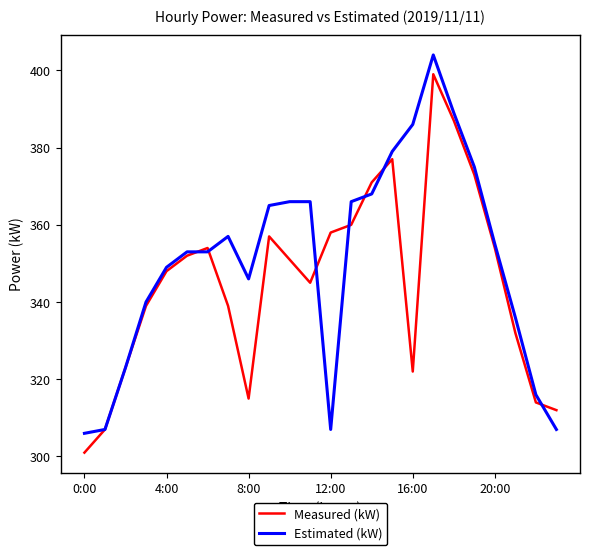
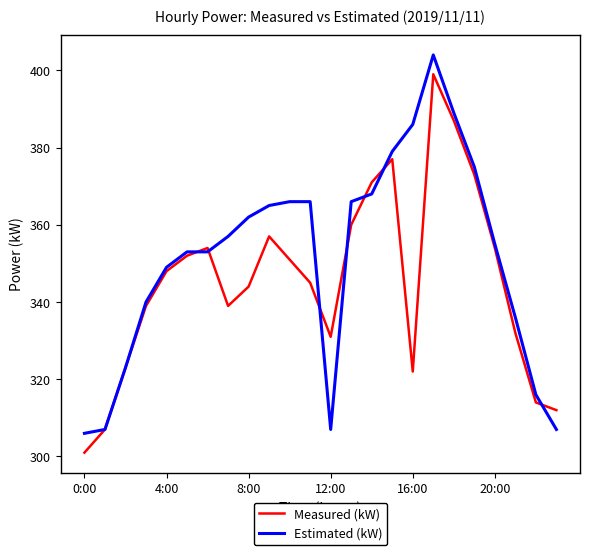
  {
    "Measured (kW)": {
      "0:00": 301,
      "4:00": 348,
-     "8:00": 315,
-     "12:00": 358,
+     "8:00": 344,
+     "12:00": 331,
      "16:00": 322,
      "20:00": 354
    },
    "Estimated (kW)": {
      "0:00": 306,
      "4:00": 349,
-     "8:00": 346,
+     "8:00": 362,
      "12:00": 307,
      "16:00": 386,
      "20:00": 355
    }
  }
